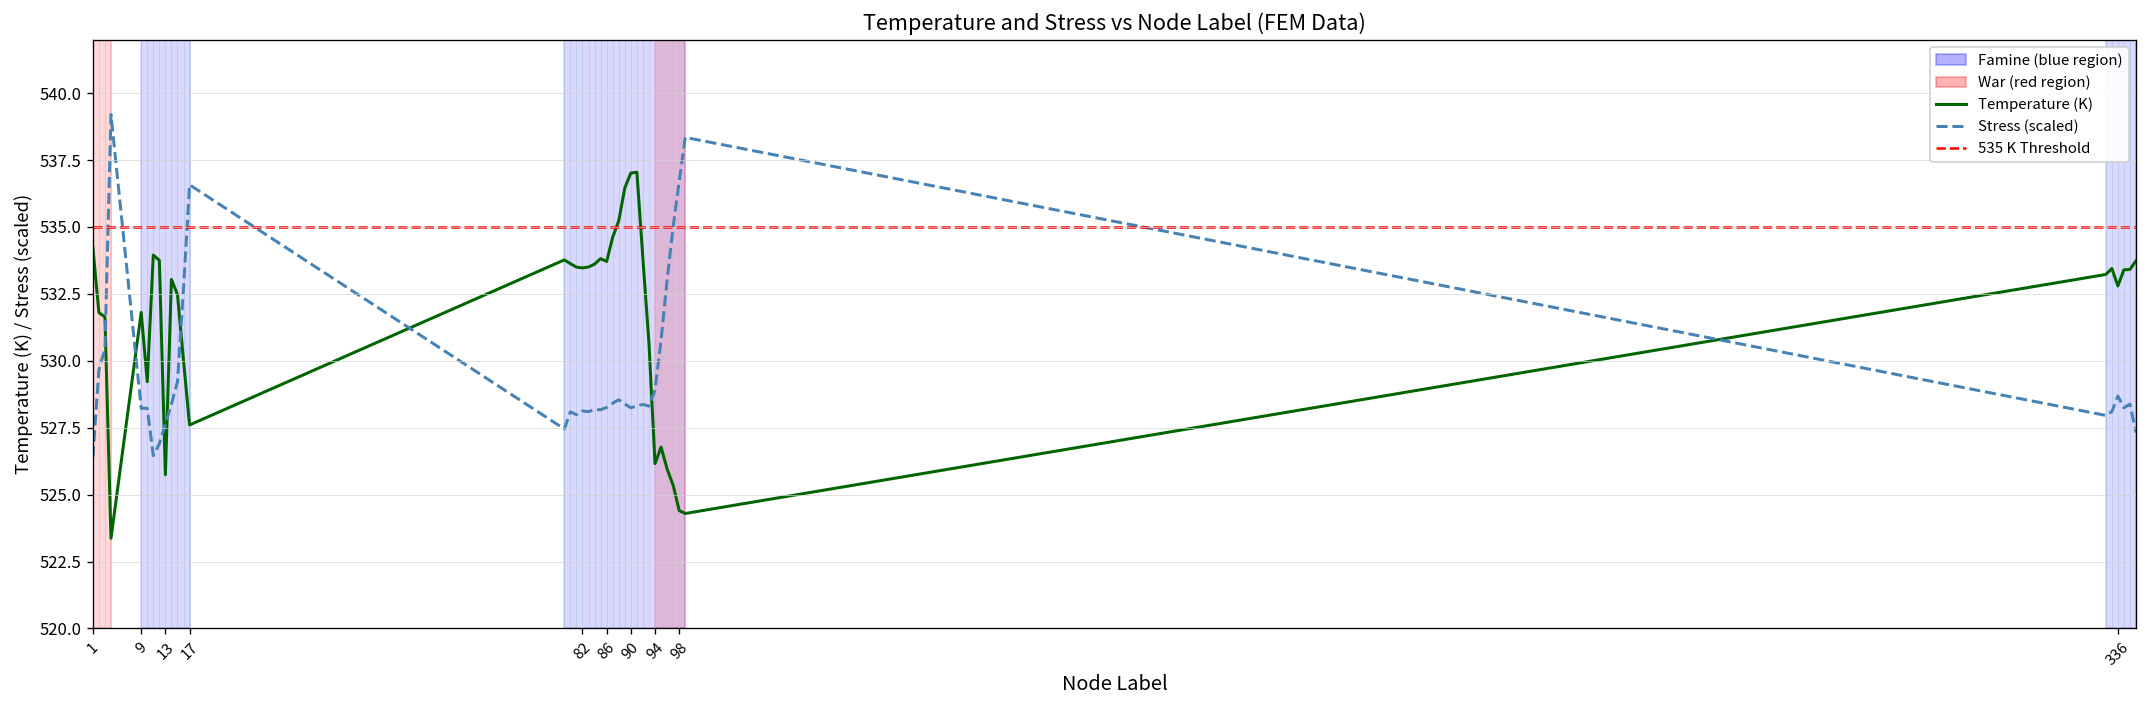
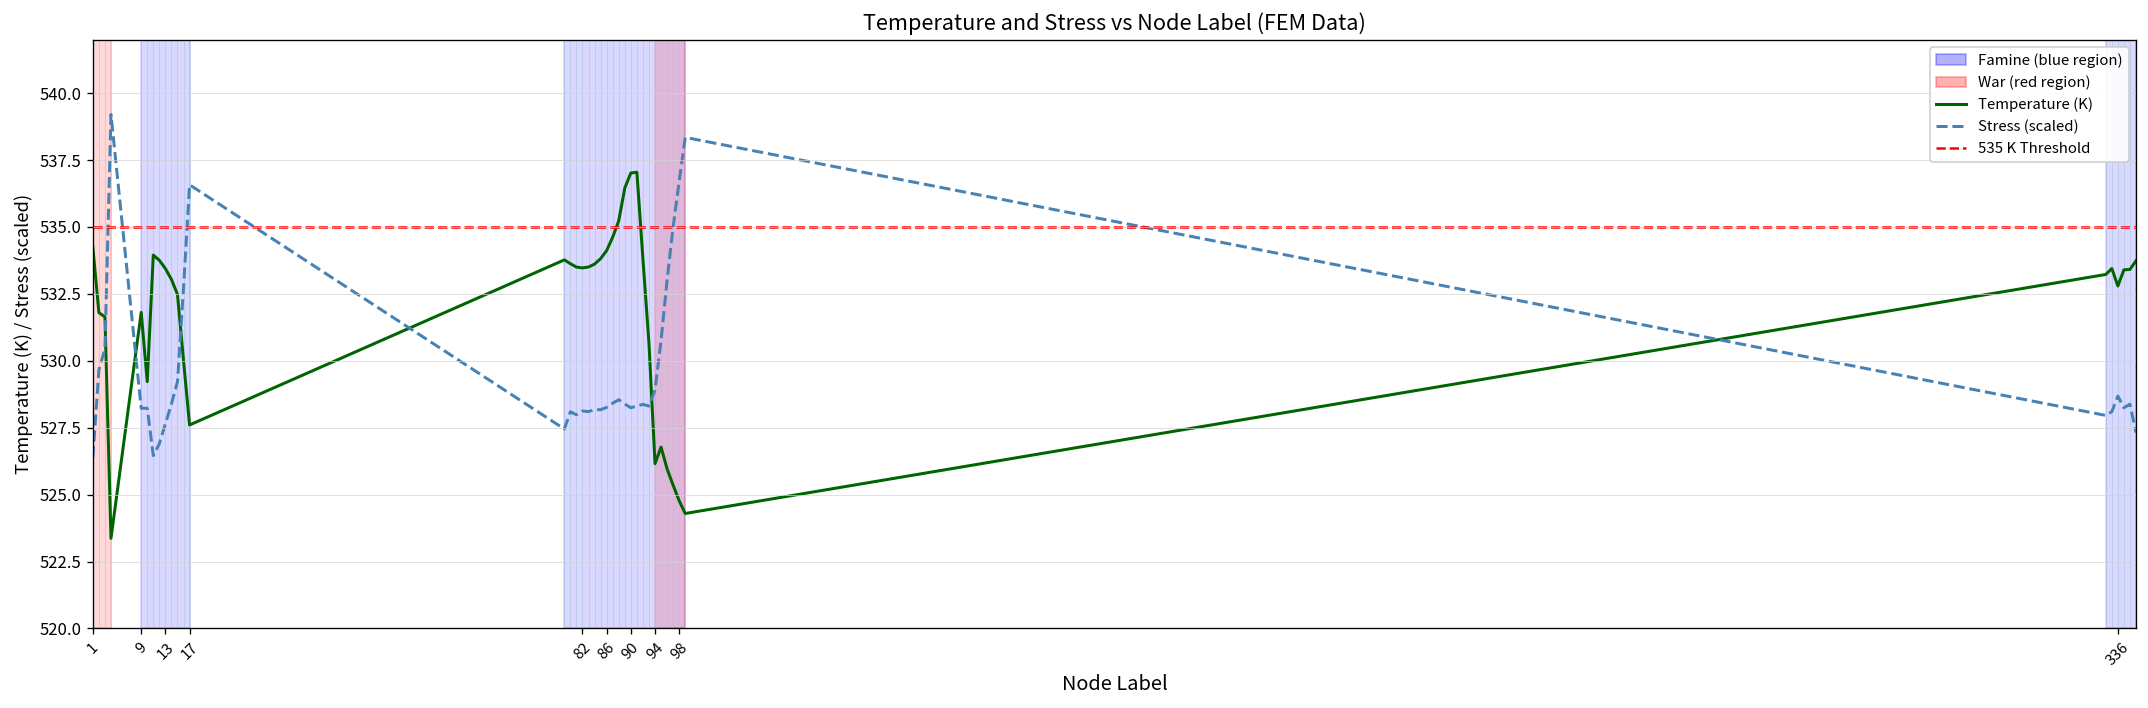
  {
    "Temperature (K)": {
      "1": 534.2,
      "9": 531.8,
-     "13": 525.7,
+     "13": 533.4,
      "17": 527.6,
      "82": 533.5,
-     "86": 533.7,
+     "86": 534.1,
      "90": 537.0,
      "94": 526.2,
-     "98": 524.4,
+     "98": 524.8,
      "336": 532.8
    }
  }
